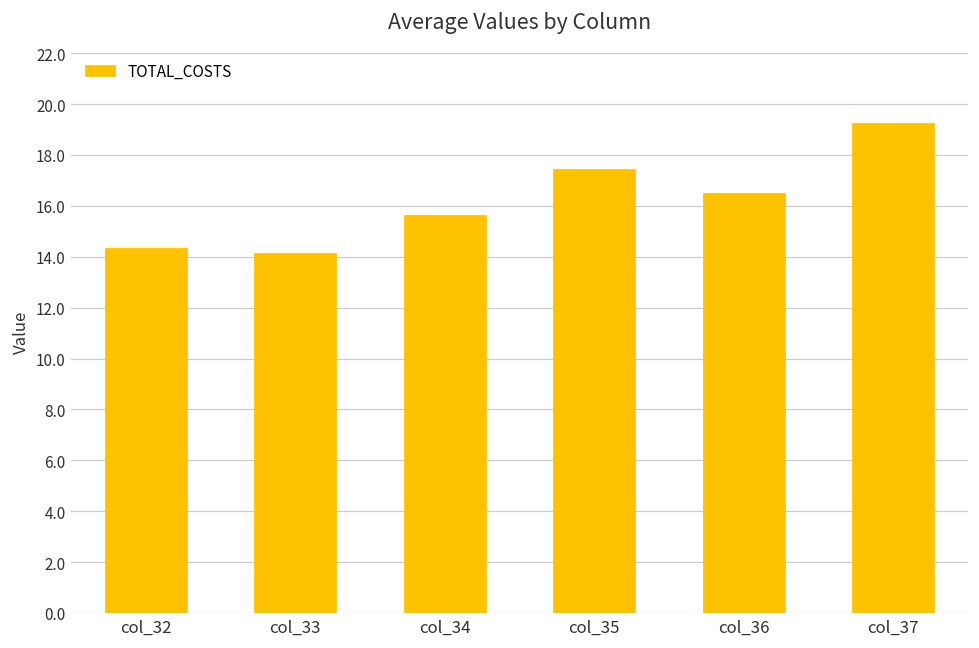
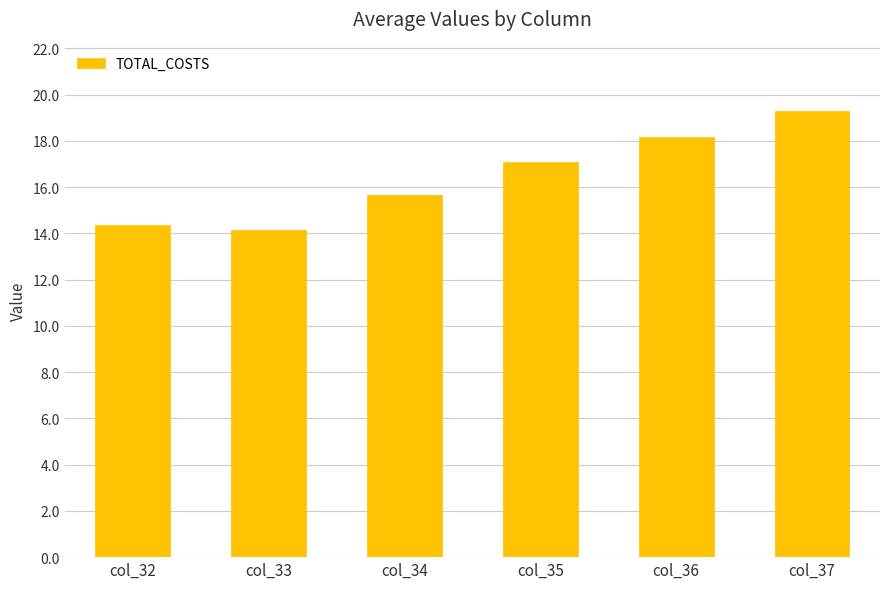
  {
    "col_32": 14.3,
    "col_33": 14.2,
    "col_34": 15.7,
-   "col_35": 17.4,
-   "col_36": 16.5,
+   "col_35": 17.1,
+   "col_36": 18.2,
    "col_37": 19.3
  }
